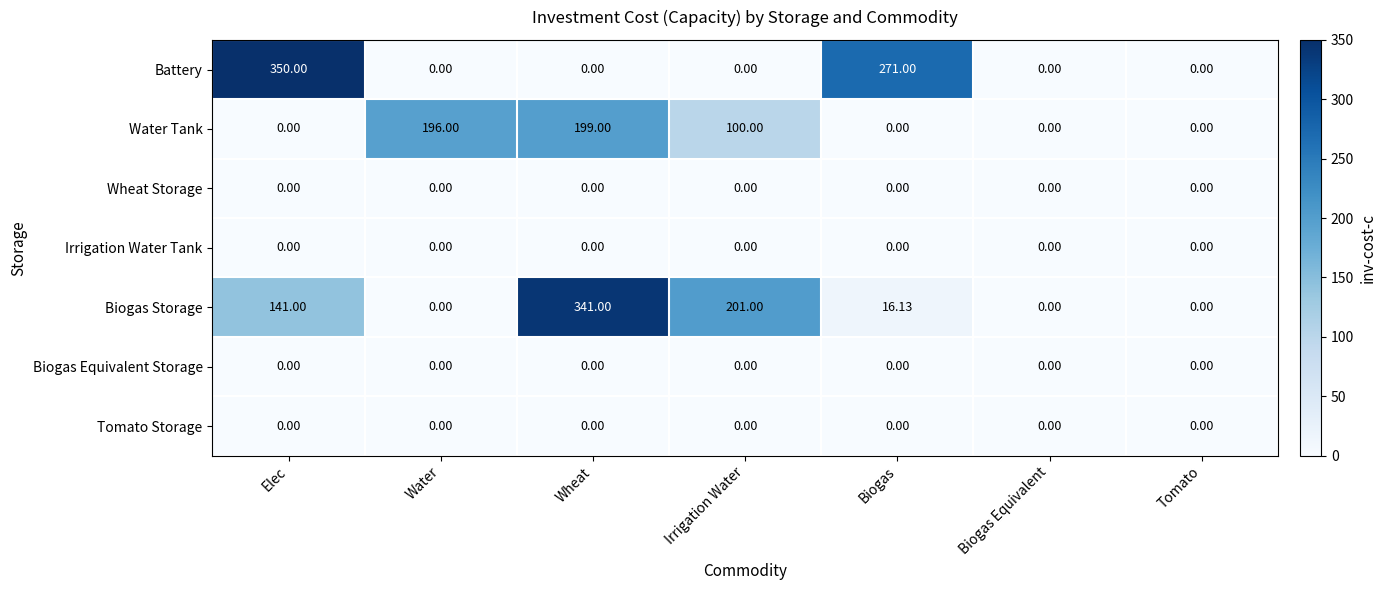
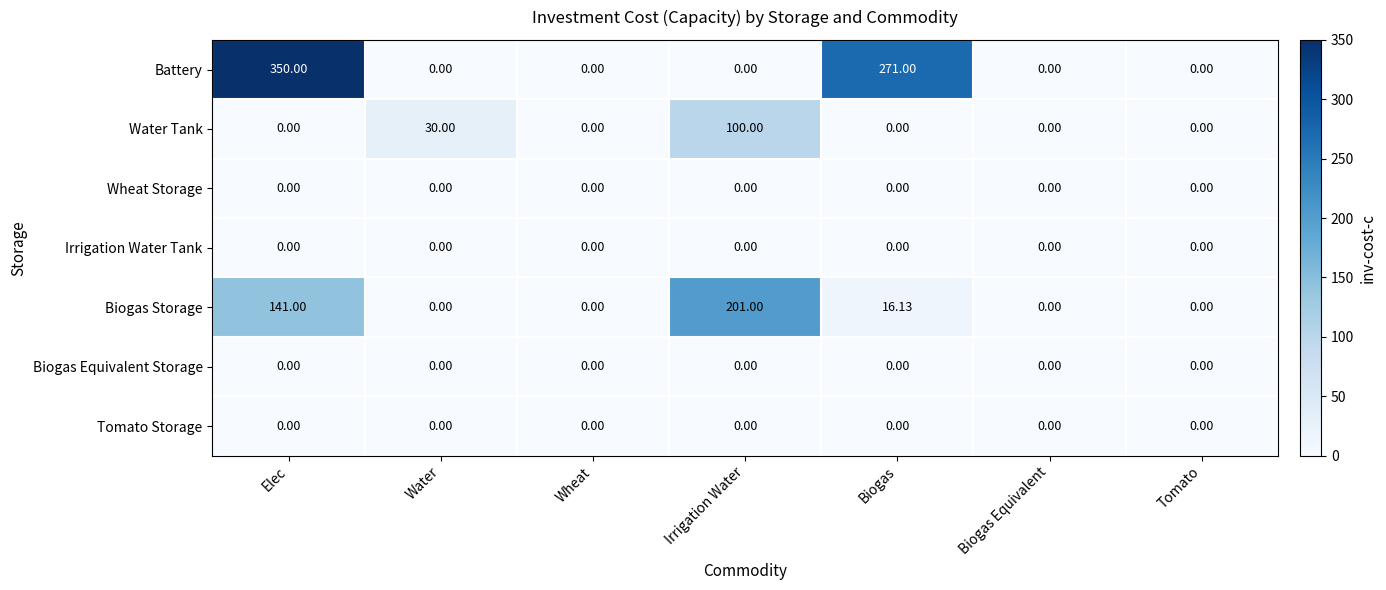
  {
    "Battery": {
      "Elec": 350.00,
      "Water": 0.00,
      "Wheat": 0.00,
      "Irrigation Water": 0.00,
      "Biogas": 271.00,
      "Biogas Equivalent": 0.00,
      "Tomato": 0.00
    },
    "Water Tank": {
      "Elec": 0.00,
-     "Water": 196.00,
-     "Wheat": 199.00,
+     "Water": 30.00,
+     "Wheat": 0.00,
      "Irrigation Water": 100.00,
      "Biogas": 0.00,
      "Biogas Equivalent": 0.00,
      "Tomato": 0.00
    },
    "Wheat Storage": {
      "Elec": 0.00,
      "Water": 0.00,
      "Wheat": 0.00,
      "Irrigation Water": 0.00,
      "Biogas": 0.00,
      "Biogas Equivalent": 0.00,
      "Tomato": 0.00
    },
    "Irrigation Water Tank": {
      "Elec": 0.00,
      "Water": 0.00,
      "Wheat": 0.00,
      "Irrigation Water": 0.00,
      "Biogas": 0.00,
      "Biogas Equivalent": 0.00,
      "Tomato": 0.00
    },
    "Biogas Storage": {
      "Elec": 141.00,
      "Water": 0.00,
-     "Wheat": 341.00,
+     "Wheat": 0.00,
      "Irrigation Water": 201.00,
      "Biogas": 16.13,
      "Biogas Equivalent": 0.00,
      "Tomato": 0.00
    },
    "Biogas Equivalent Storage": {
      "Elec": 0.00,
      "Water": 0.00,
      "Wheat": 0.00,
      "Irrigation Water": 0.00,
      "Biogas": 0.00,
      "Biogas Equivalent": 0.00,
      "Tomato": 0.00
    },
    "Tomato Storage": {
      "Elec": 0.00,
      "Water": 0.00,
      "Wheat": 0.00,
      "Irrigation Water": 0.00,
      "Biogas": 0.00,
      "Biogas Equivalent": 0.00,
      "Tomato": 0.00
    }
  }
